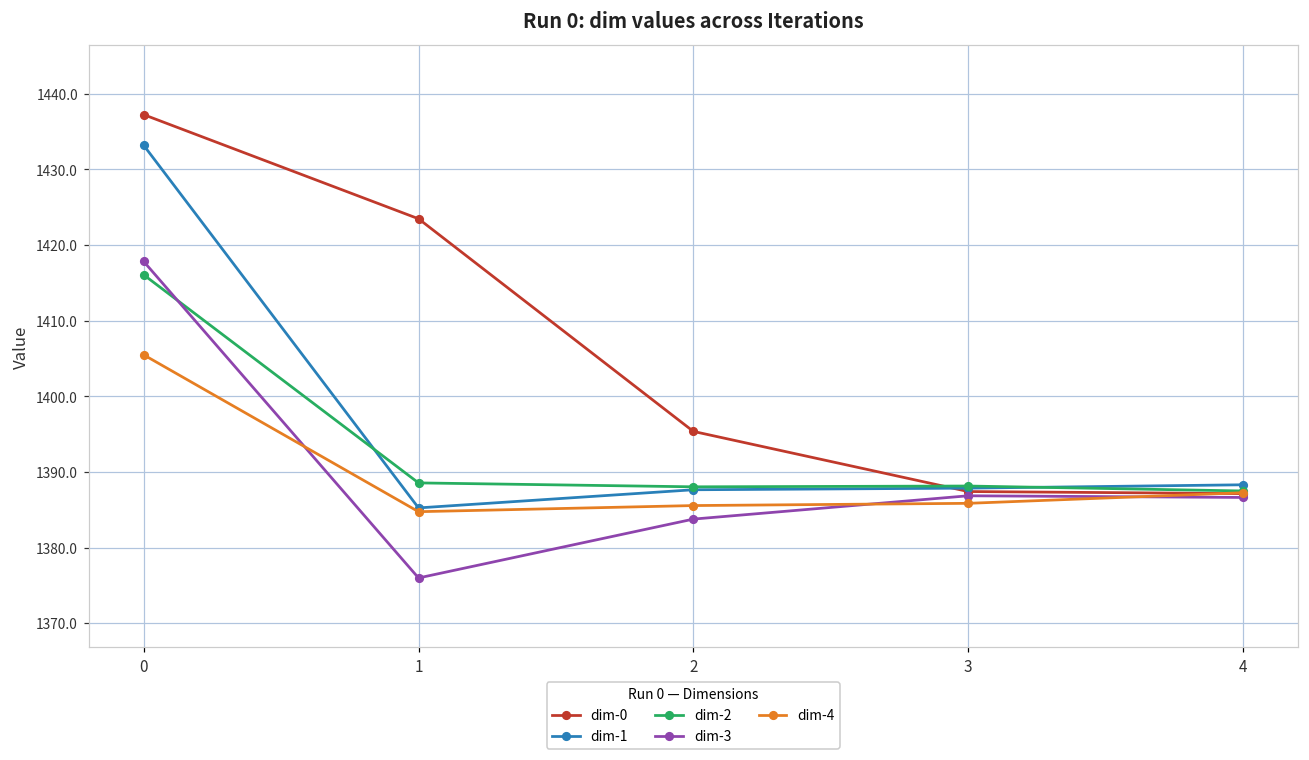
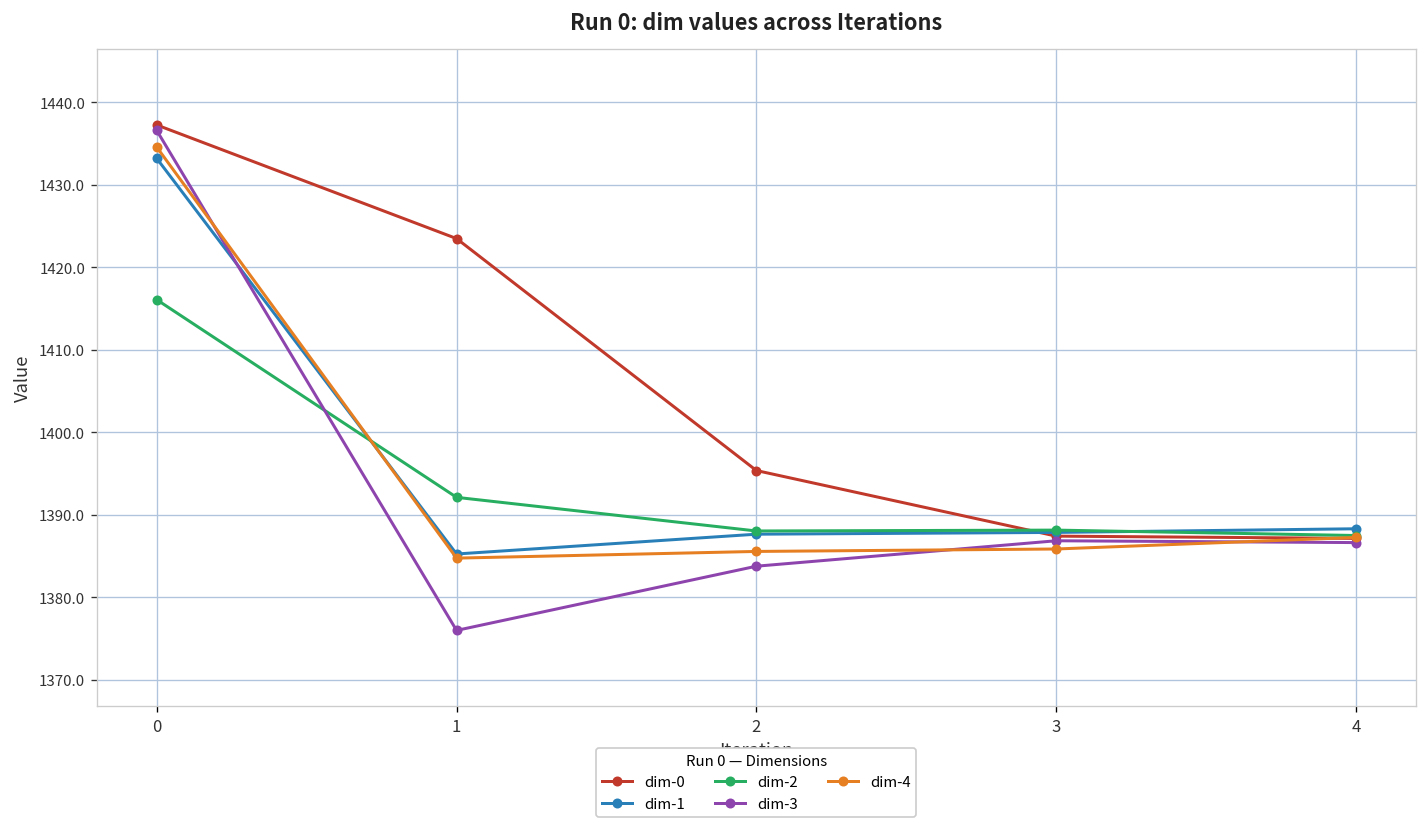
  {
    "dim-0": {
      "0": 1437,
      "1": 1423,
      "2": 1395,
      "3": 1387
    },
    "dim-1": {
      "0": 1433,
      "1": 1385,
      "2": 1388,
      "4": 1388
    },
    "dim-2": {
      "0": 1416,
-     "1": 1389,
+     "1": 1392,
      "2": 1388
    },
    "dim-3": {
-     "0": 1418,
+     "0": 1437,
      "1": 1376,
      "2": 1384,
      "3": 1387,
      "4": 1387
    },
    "dim-4": {
-     "0": 1405,
+     "0": 1435,
      "1": 1385,
      "2": 1386,
      "3": 1386
    }
  }
